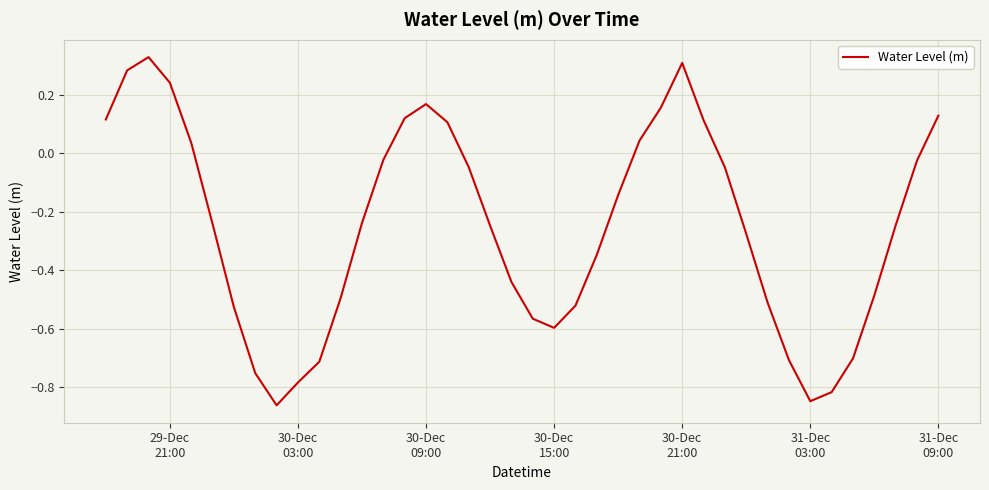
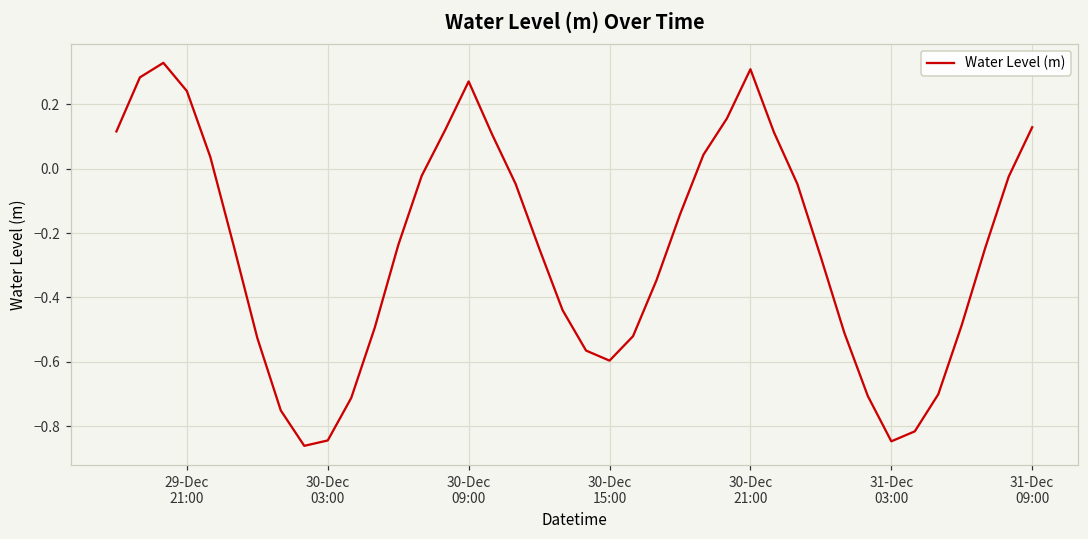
  {
    "29-Dec 21:00": 0.24,
-   "30-Dec 03:00": -0.78,
-   "30-Dec 09:00": 0.17,
+   "30-Dec 03:00": -0.84,
+   "30-Dec 09:00": 0.27,
    "30-Dec 15:00": -0.60,
    "30-Dec 21:00": 0.31,
    "31-Dec 03:00": -0.85,
    "31-Dec 09:00": 0.13
  }
